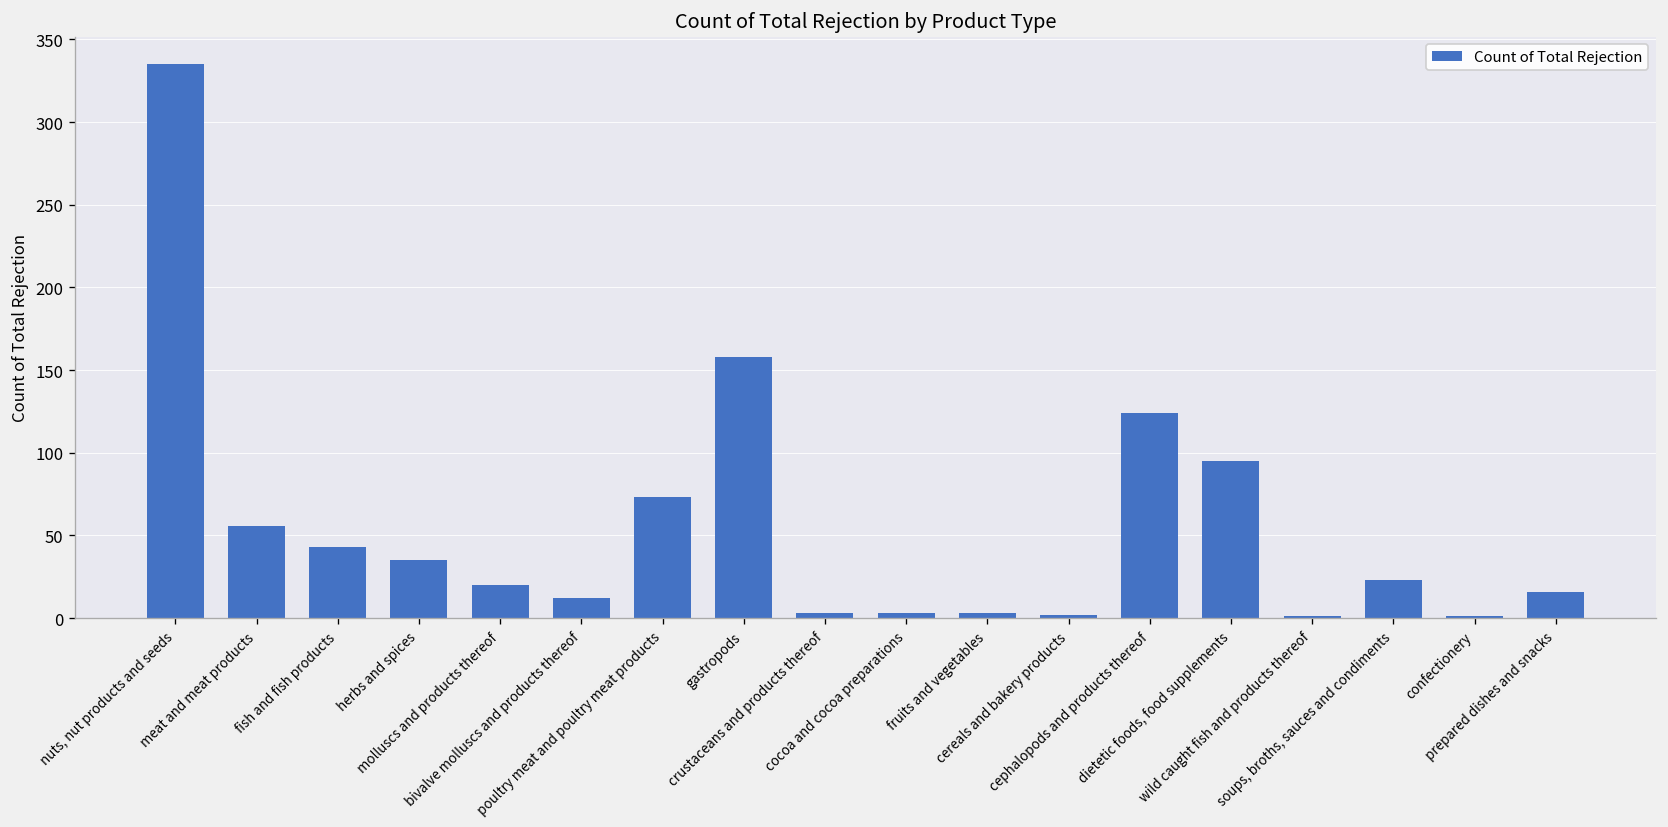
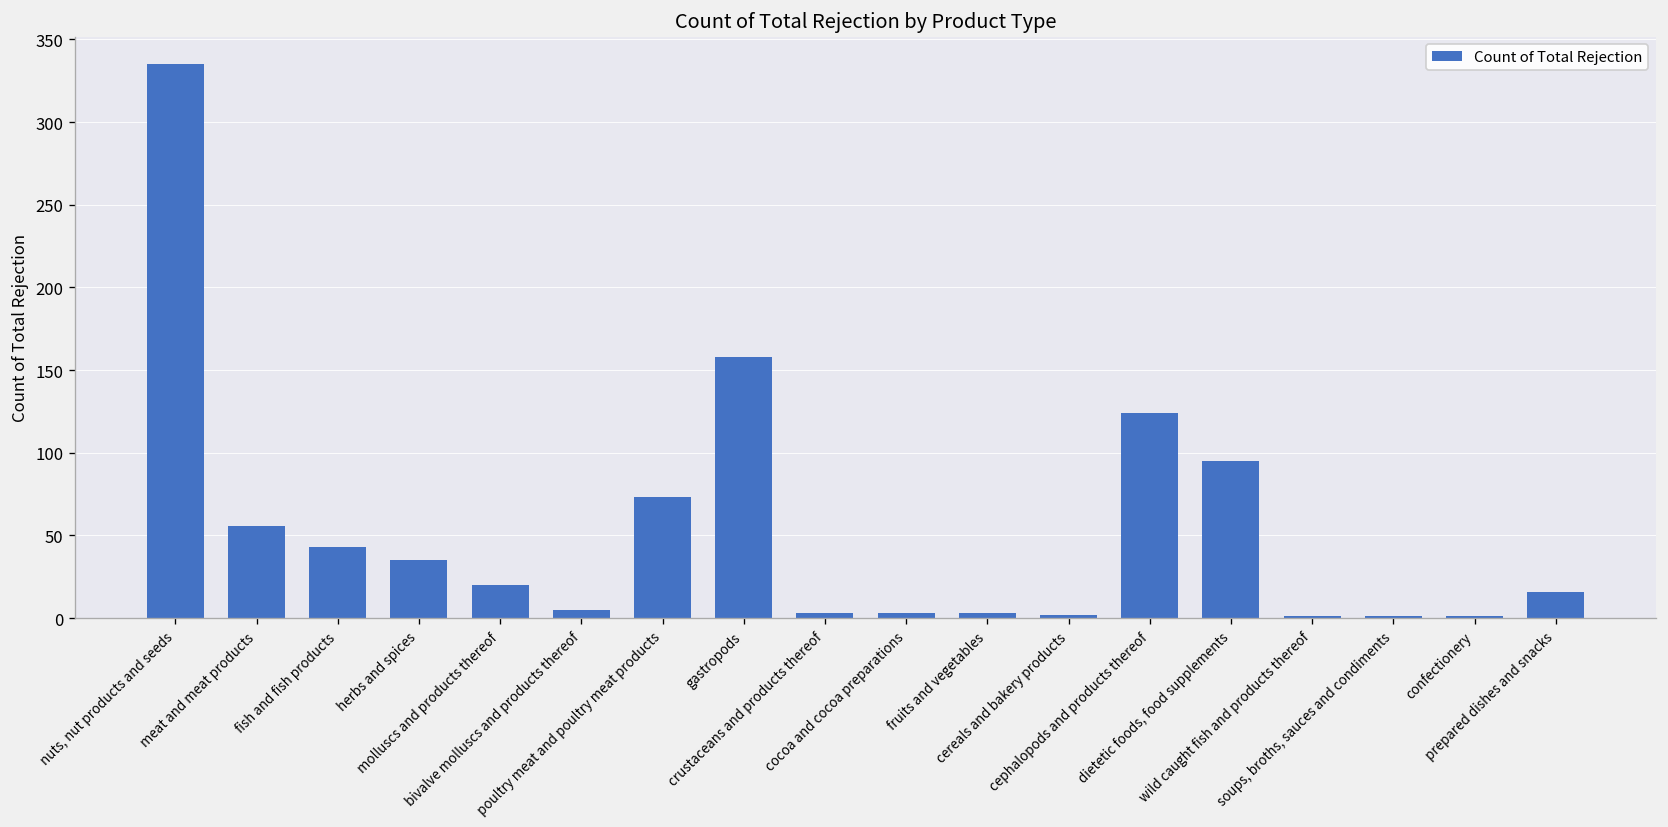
  {
    "nuts, nut products and seeds": 335,
    "meat and meat products": 56,
    "fish and fish products": 43,
    "herbs and spices": 35,
    "molluscs and products thereof": 20,
-   "bivalve molluscs and products thereof": 12,
+   "bivalve molluscs and products thereof": 5,
    "poultry meat and poultry meat products": 73,
    "gastropods": 158,
    "crustaceans and products thereof": 3,
    "cocoa and cocoa preparations": 3,
    "fruits and vegetables": 3,
    "cereals and bakery products": 2,
    "cephalopods and products thereof": 124,
    "dietetic foods, food supplements": 95,
-   "soups, broths, sauces and condiments": 23,
+   "soups, broths, sauces and condiments": 1,
    "prepared dishes and snacks": 16
  }
